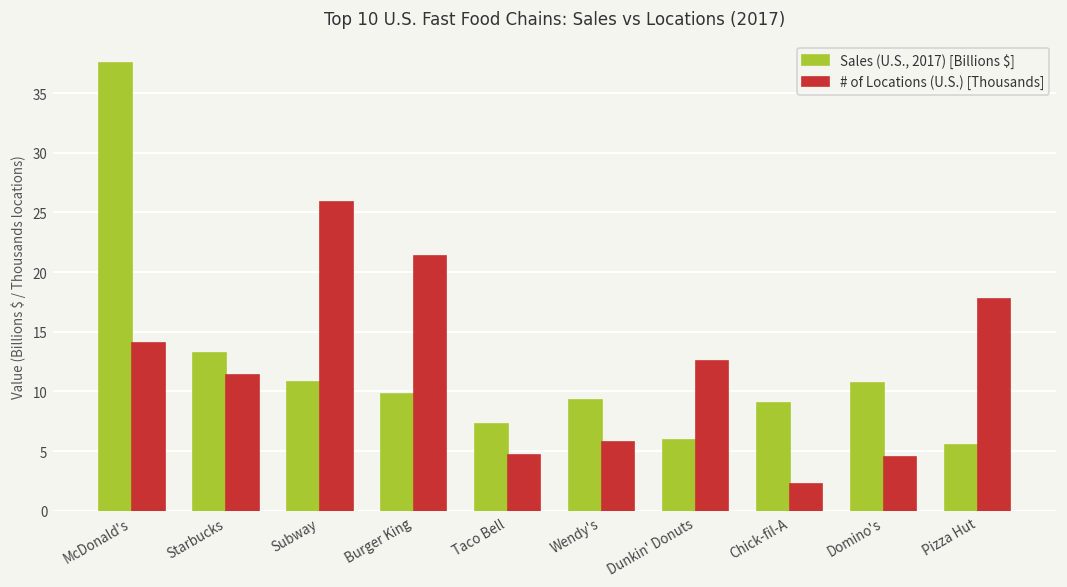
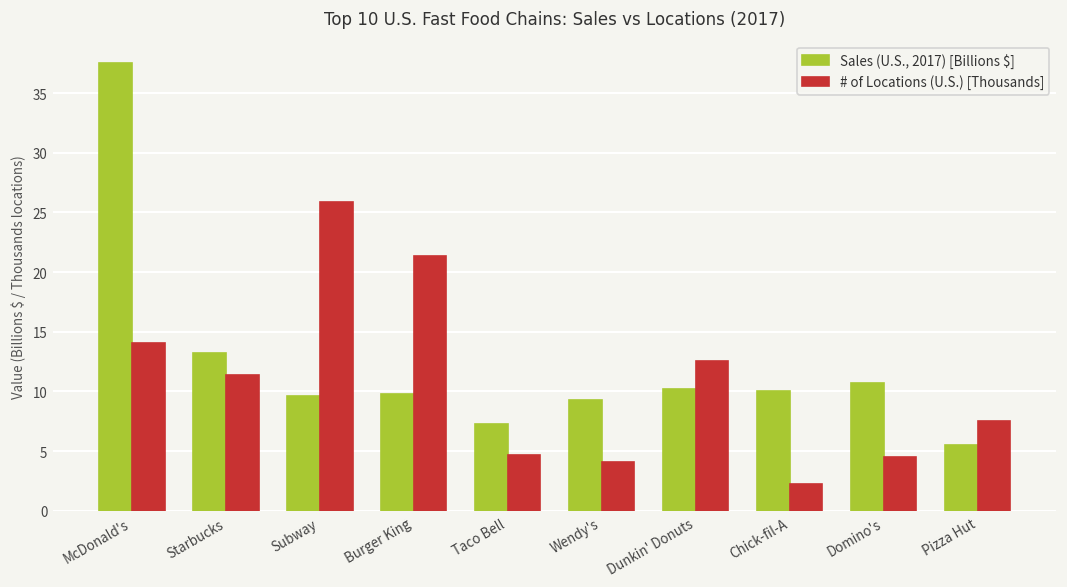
  {
    "Sales (U.S., 2017) [Billions $]": {
      "McDonald's": 38,
      "Starbucks": 13,
-     "Subway": 11,
+     "Subway": 10,
      "Burger King": 10,
      "Taco Bell": 7,
      "Wendy's": 9,
-     "Dunkin' Donuts": 6,
-     "Chick-fil-A": 9,
+     "Dunkin' Donuts": 10,
+     "Chick-fil-A": 10,
      "Domino's": 11,
      "Pizza Hut": 6
    },
    "# of Locations (U.S.) [Thousands]": {
      "McDonald's": 14,
      "Starbucks": 11,
      "Subway": 26,
      "Burger King": 21,
      "Taco Bell": 5,
-     "Wendy's": 6,
+     "Wendy's": 4,
      "Dunkin' Donuts": 13,
      "Chick-fil-A": 2,
      "Domino's": 5,
-     "Pizza Hut": 18
+     "Pizza Hut": 8
    }
  }
